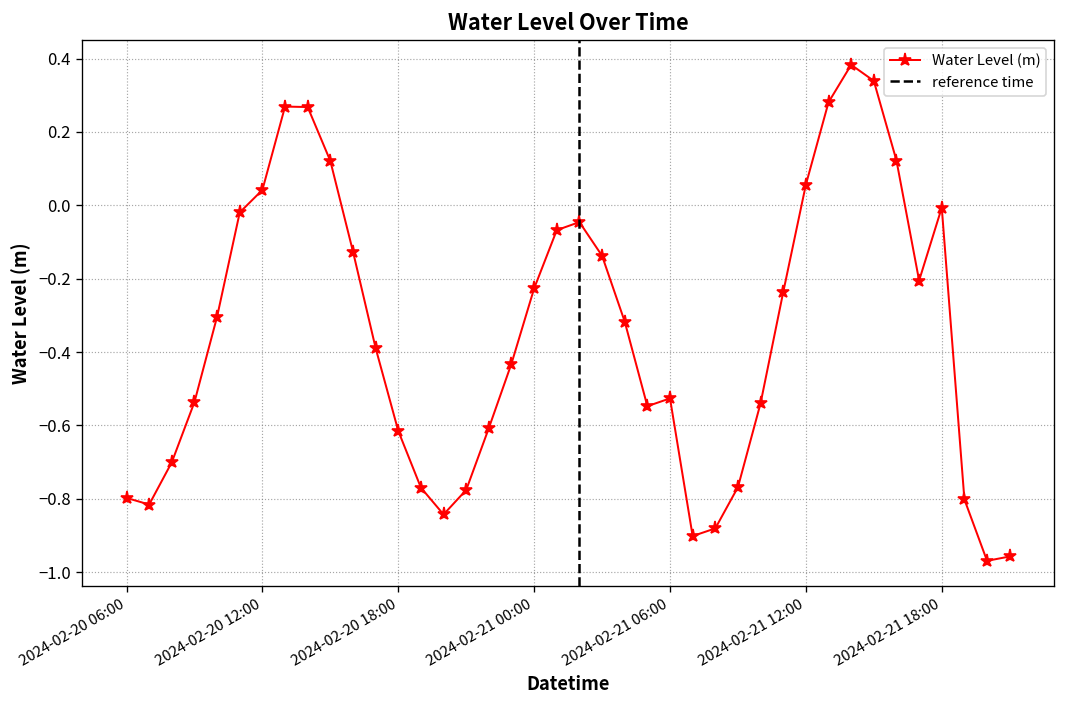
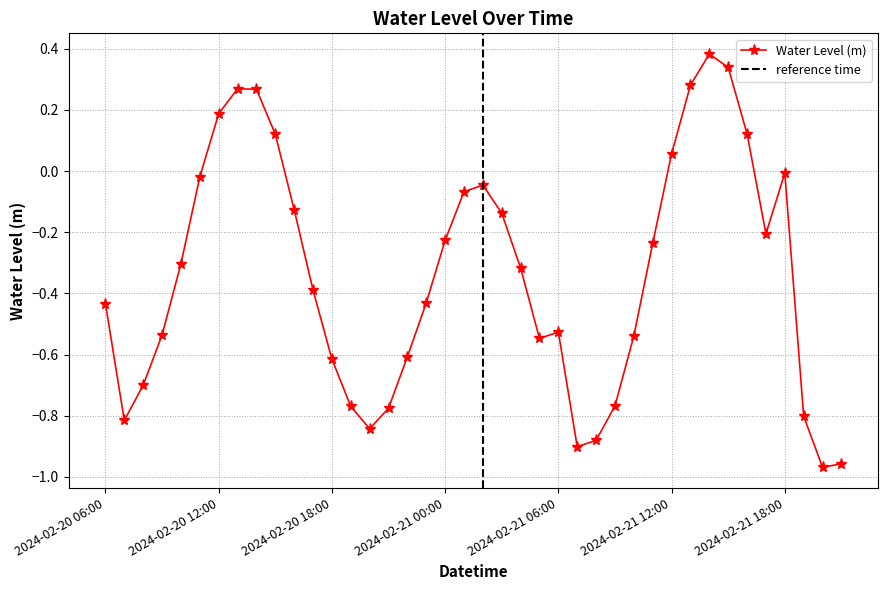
  {
-   "2024-02-20 06:00": -0.80,
-   "2024-02-20 12:00": 0.04,
+   "2024-02-20 06:00": -0.43,
+   "2024-02-20 12:00": 0.19,
    "2024-02-20 18:00": -0.61,
    "2024-02-21 00:00": -0.23,
    "2024-02-21 06:00": -0.53,
    "2024-02-21 12:00": 0.06,
    "2024-02-21 18:00": -0.01
  }
